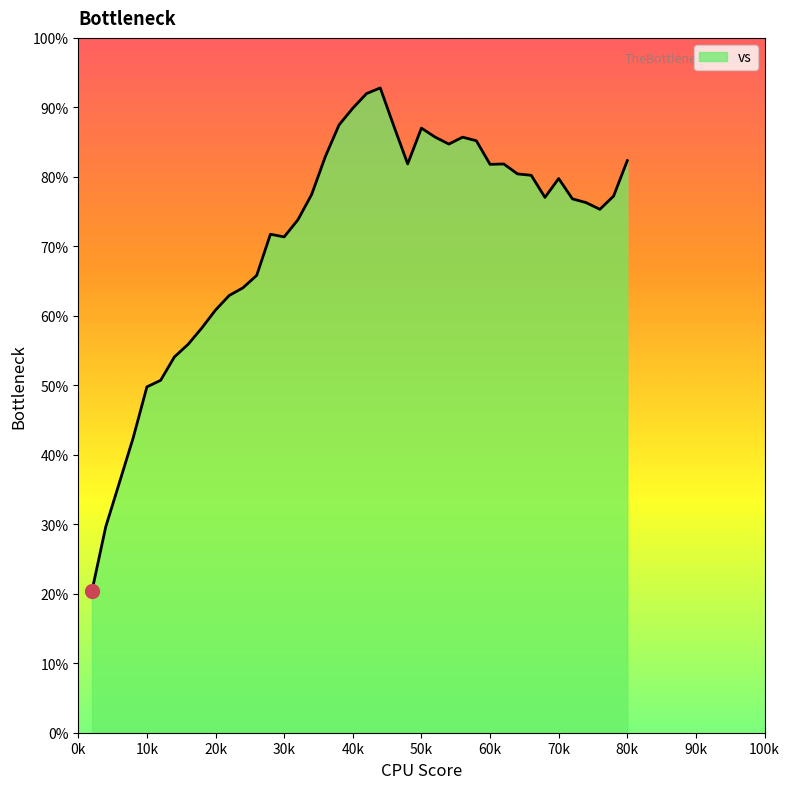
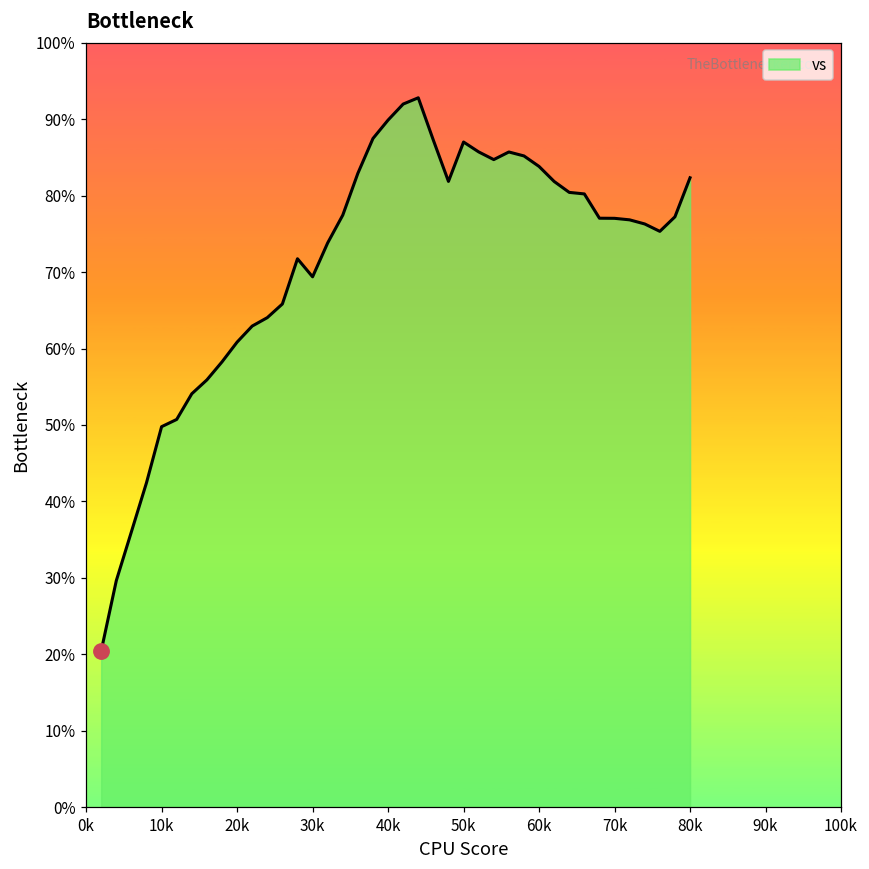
  {
    "vs": {
      "10k": "50%",
      "20k": "61%",
-     "30k": "71%",
+     "30k": "69%",
      "40k": "90%",
      "50k": "87%",
-     "60k": "82%",
-     "70k": "80%",
+     "60k": "84%",
+     "70k": "77%",
      "80k": "82%"
    }
  }
